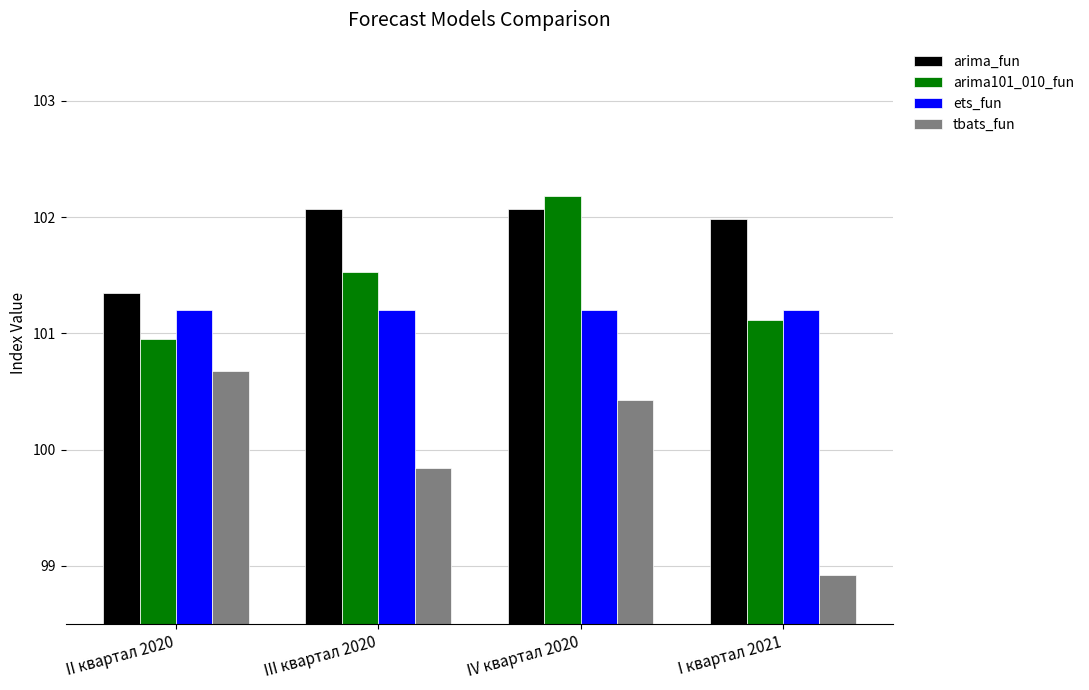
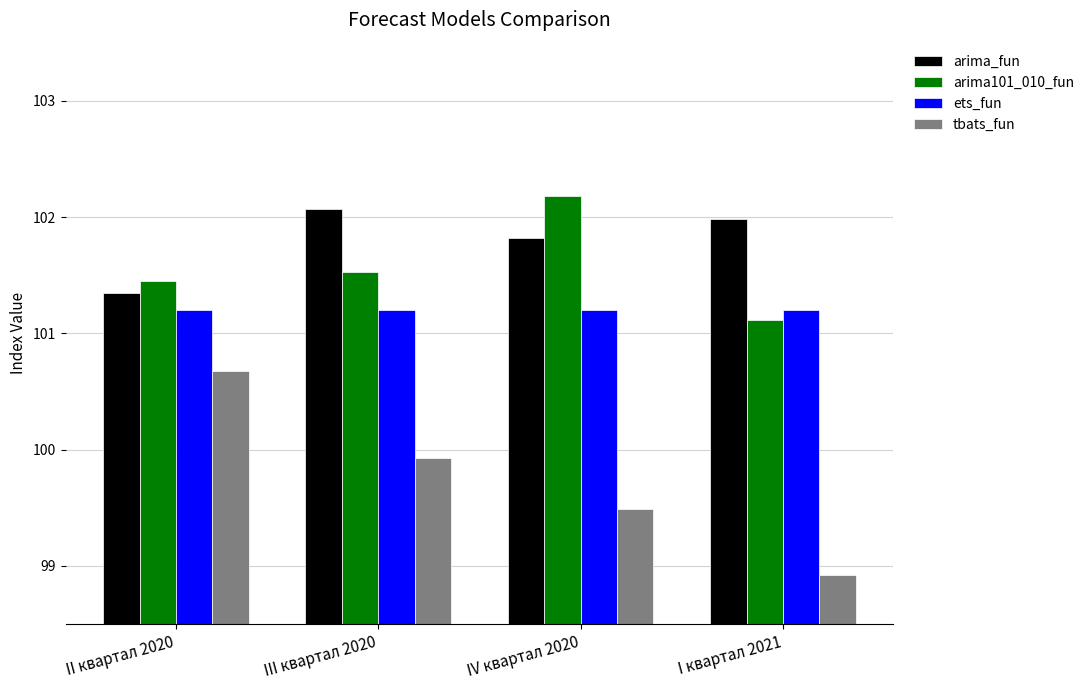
  {
    "arima_fun": {
      "II квартал 2020": 101.35,
      "III квартал 2020": 102.07,
-     "IV квартал 2020": 102.07,
+     "IV квартал 2020": 101.82,
      "I квартал 2021": 101.98
    },
    "arima101_010_fun": {
-     "II квартал 2020": 100.96,
+     "II квартал 2020": 101.45,
      "III квартал 2020": 101.53,
      "IV квартал 2020": 102.18,
      "I квартал 2021": 101.12
    },
    "ets_fun": {
      "II квартал 2020": 101.20,
      "III квартал 2020": 101.20,
      "IV квартал 2020": 101.20,
      "I квартал 2021": 101.20
    },
    "tbats_fun": {
      "II квартал 2020": 100.68,
-     "III квартал 2020": 99.85,
-     "IV квартал 2020": 100.43,
+     "III квартал 2020": 99.93,
+     "IV квартал 2020": 99.49,
      "I квартал 2021": 98.93
    }
  }
